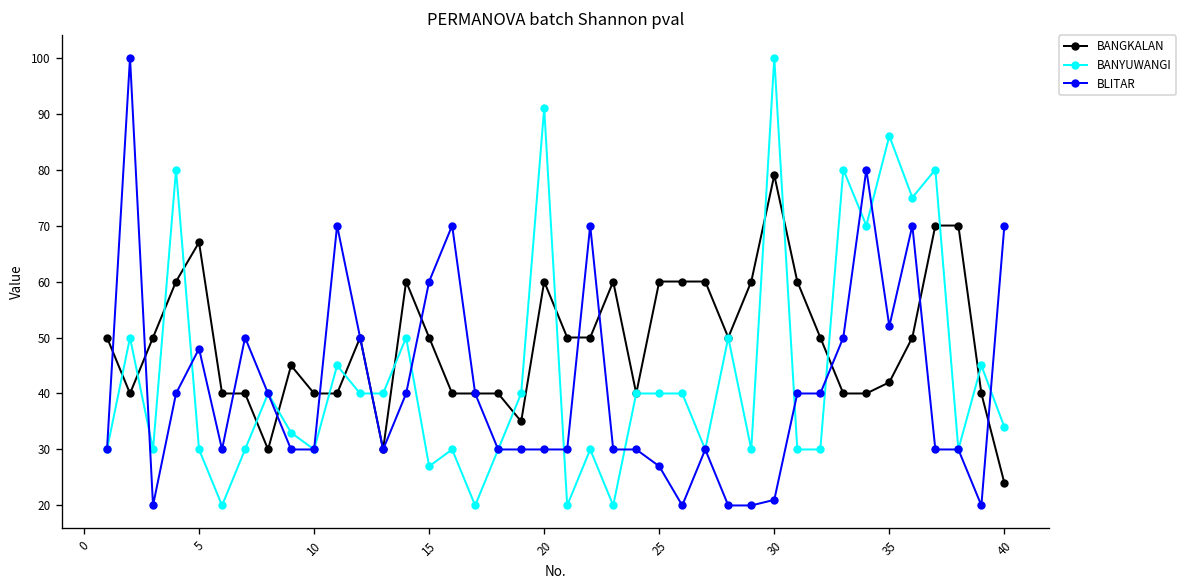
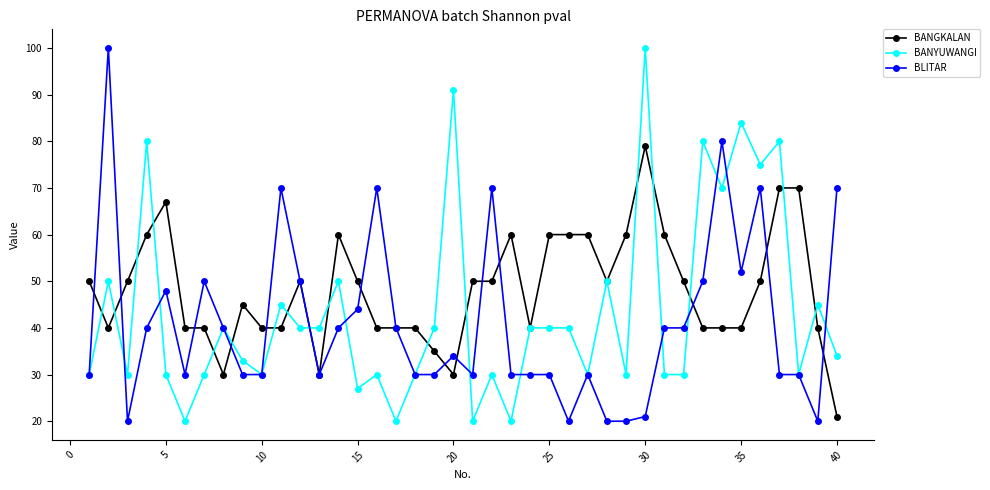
  {
    "BANGKALAN": {
      "5": 67,
      "10": 40,
      "15": 50,
-     "20": 60,
+     "20": 30,
      "25": 60,
      "30": 79,
-     "35": 42,
-     "40": 24
+     "35": 40,
+     "40": 21
    },
    "BANYUWANGI": {
      "5": 30,
      "15": 27,
      "20": 91,
      "25": 40,
      "30": 100,
-     "35": 86,
+     "35": 84,
      "40": 34
    },
    "BLITAR": {
      "5": 48,
-     "15": 60,
-     "20": 30,
-     "25": 27,
+     "15": 44,
+     "20": 34,
+     "25": 30,
      "30": 21,
      "35": 52,
      "40": 70
    }
  }
